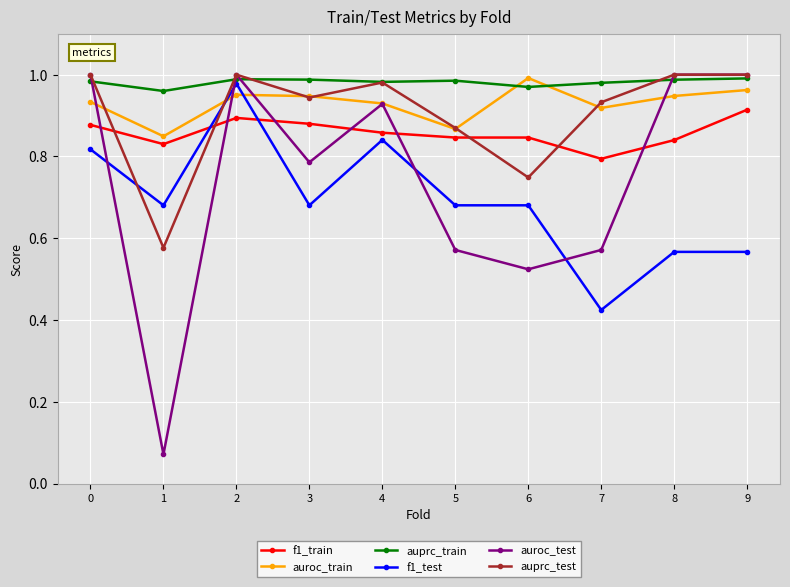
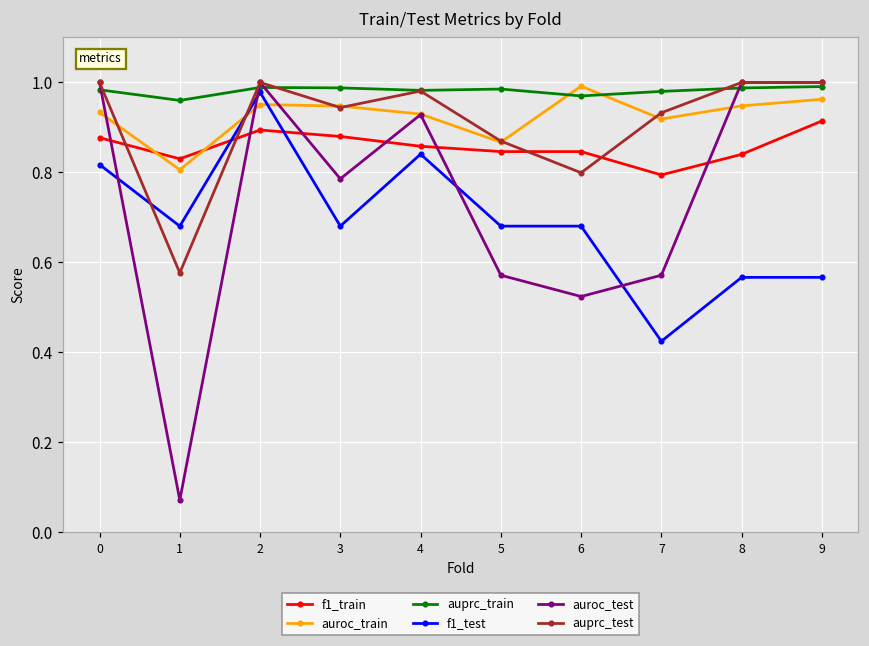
  {
    "f1_train": {
      "0": 0.88,
      "1": 0.83,
      "2": 0.89,
      "3": 0.88,
      "4": 0.86,
      "5": 0.85,
      "6": 0.85,
      "7": 0.79,
      "8": 0.84,
      "9": 0.91
    },
    "auroc_train": {
      "0": 0.93,
-     "1": 0.85,
+     "1": 0.81,
      "2": 0.95,
      "6": 0.99,
      "7": 0.92,
      "8": 0.95,
      "9": 0.96
    },
    "auprc_train": {
      "0": 0.98,
      "1": 0.96,
      "2": 0.99,
      "3": 0.99,
      "5": 0.99,
      "6": 0.97,
      "7": 0.98,
      "8": 0.99,
      "9": 0.99
    },
    "f1_test": {
      "0": 0.82,
      "1": 0.68,
      "2": 0.98,
      "3": 0.68,
      "4": 0.84,
      "5": 0.68,
      "6": 0.68,
      "7": 0.42,
      "8": 0.57,
      "9": 0.57
    },
    "auroc_test": {
      "1": 0.07,
      "3": 0.79,
      "5": 0.57,
      "6": 0.52,
      "7": 0.57
    },
    "auprc_test": {
      "1": 0.58,
-     "6": 0.75,
+     "6": 0.80,
      "7": 0.93
    }
  }
